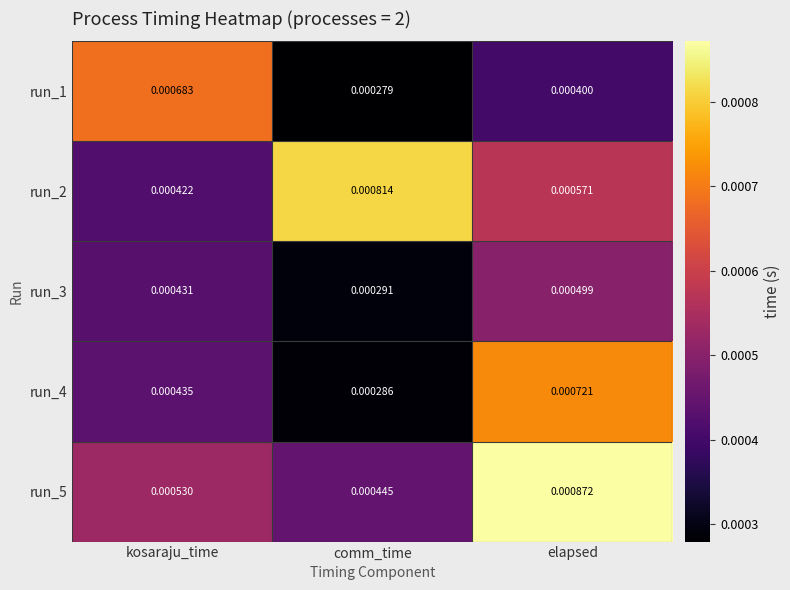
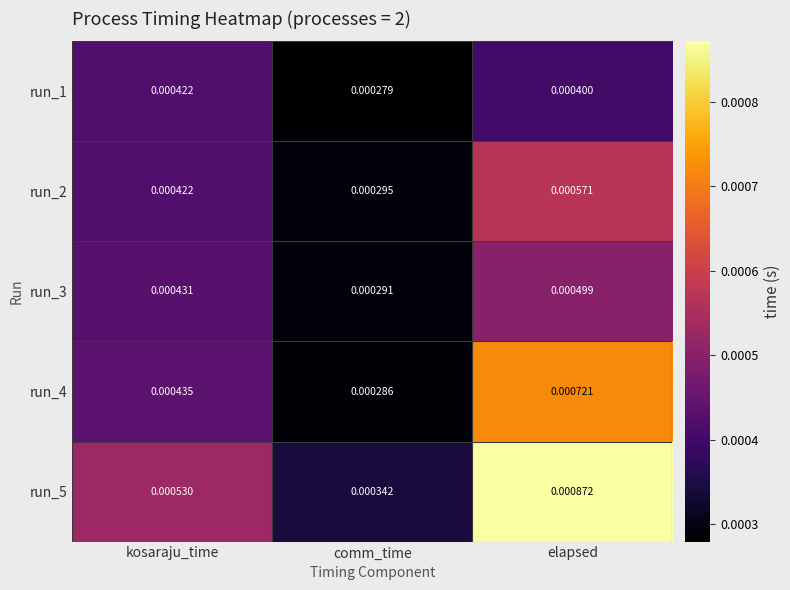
  {
    "run_1": {
-     "kosaraju_time": 0.000683,
+     "kosaraju_time": 0.000422,
      "comm_time": 0.000279,
      "elapsed": 0.000400
    },
    "run_2": {
      "kosaraju_time": 0.000422,
-     "comm_time": 0.000814,
+     "comm_time": 0.000295,
      "elapsed": 0.000571
    },
    "run_3": {
      "kosaraju_time": 0.000431,
      "comm_time": 0.000291,
      "elapsed": 0.000499
    },
    "run_4": {
      "kosaraju_time": 0.000435,
      "comm_time": 0.000286,
      "elapsed": 0.000721
    },
    "run_5": {
      "kosaraju_time": 0.000530,
-     "comm_time": 0.000445,
+     "comm_time": 0.000342,
      "elapsed": 0.000872
    }
  }
